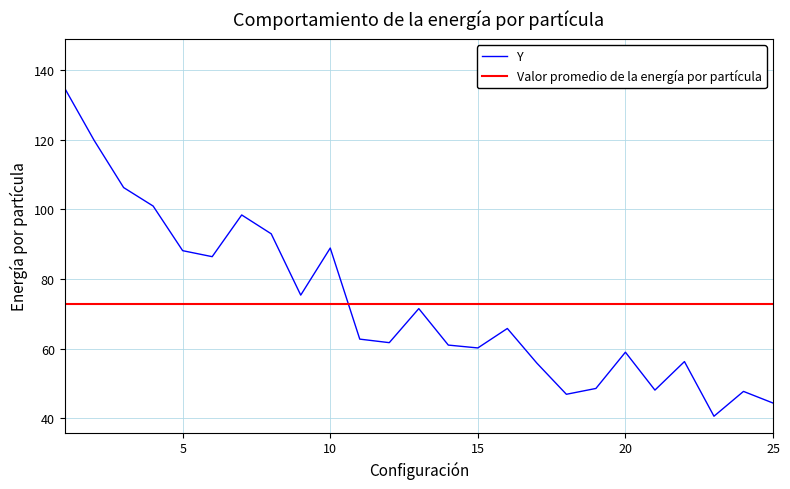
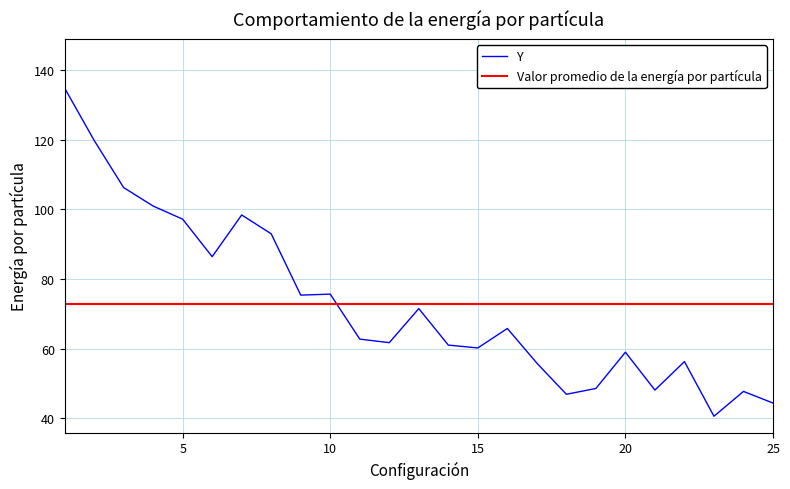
  {
-   "5": 88,
-   "10": 89,
+   "5": 97,
+   "10": 76,
    "15": 60,
    "20": 59,
    "25": 44
  }
